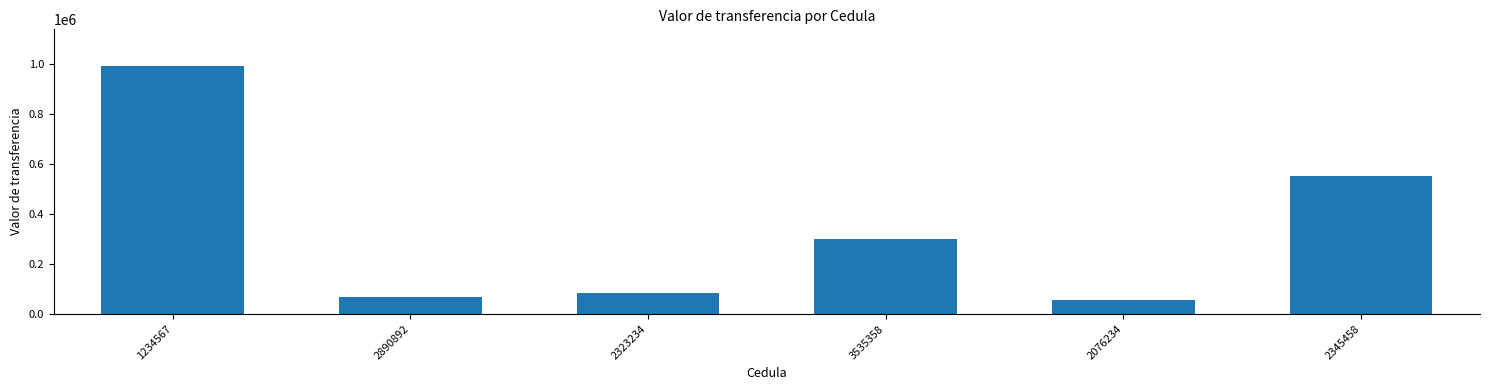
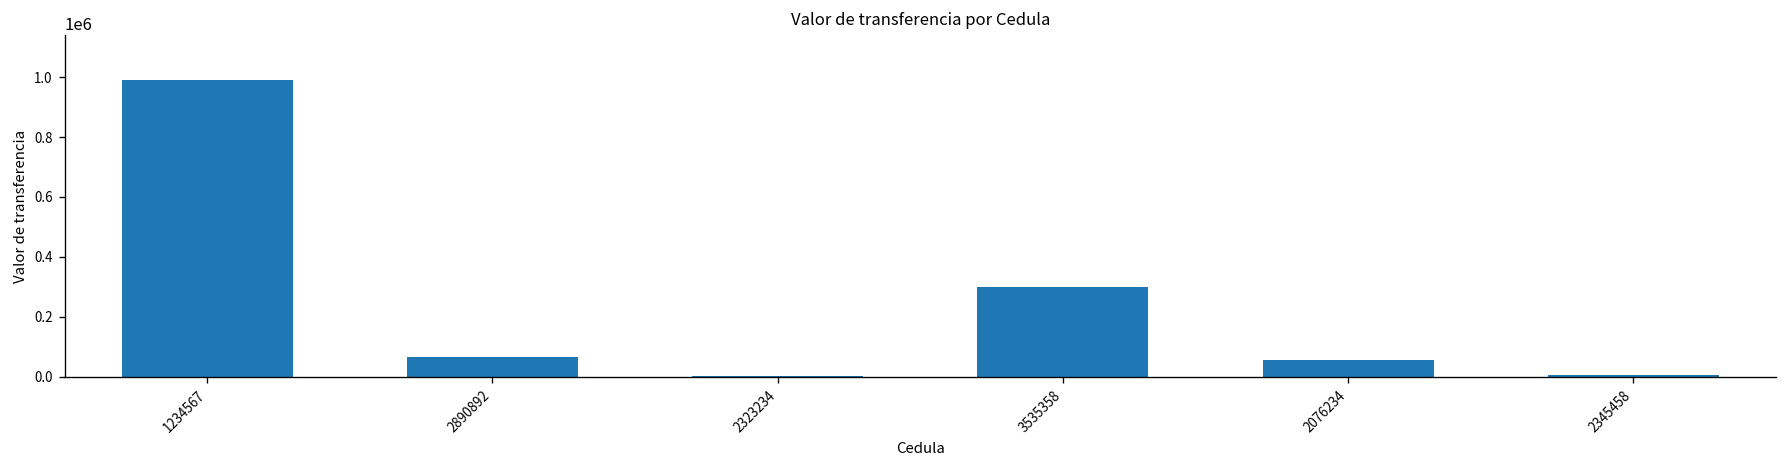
  {
    "1234567": 990000,
    "2890892": 70000,
-   "2323234": 90000,
+   "2323234": 0,
    "3535358": 300000,
    "2076234": 60000,
-   "2345458": 550000
+   "2345458": 0
  }
